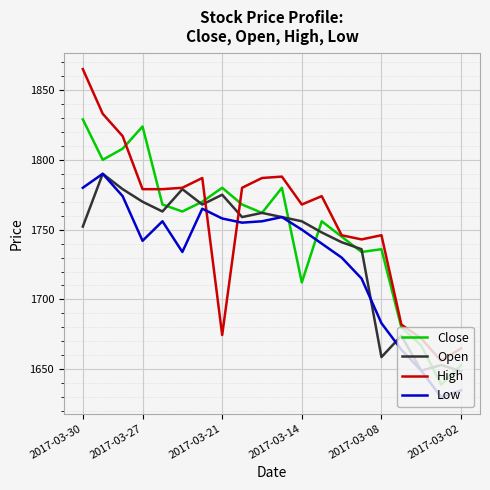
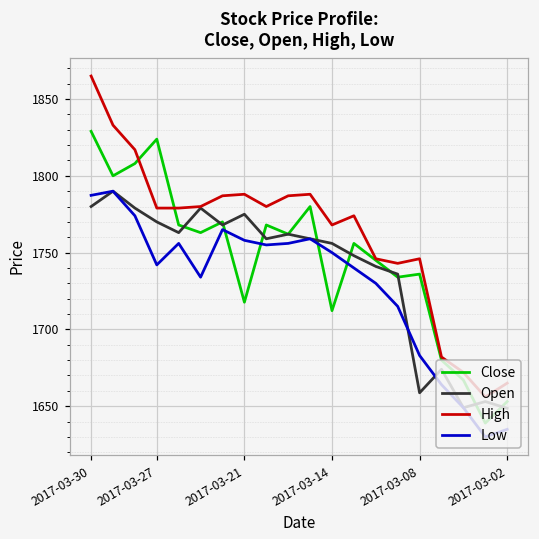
  {
    "Close": {
      "2017-03-30": 1829,
      "2017-03-27": 1824,
-     "2017-03-21": 1780,
+     "2017-03-21": 1718,
      "2017-03-14": 1712,
      "2017-03-08": 1736
    },
    "Open": {
-     "2017-03-30": 1752,
+     "2017-03-30": 1780,
      "2017-03-27": 1770,
      "2017-03-21": 1775,
      "2017-03-14": 1756,
      "2017-03-08": 1659
    },
    "High": {
      "2017-03-30": 1865,
      "2017-03-27": 1779,
-     "2017-03-21": 1675,
+     "2017-03-21": 1788,
      "2017-03-14": 1768,
      "2017-03-08": 1746
    },
    "Low": {
-     "2017-03-30": 1780,
+     "2017-03-30": 1787,
      "2017-03-27": 1742,
      "2017-03-21": 1758,
      "2017-03-14": 1750,
      "2017-03-08": 1683
    }
  }
